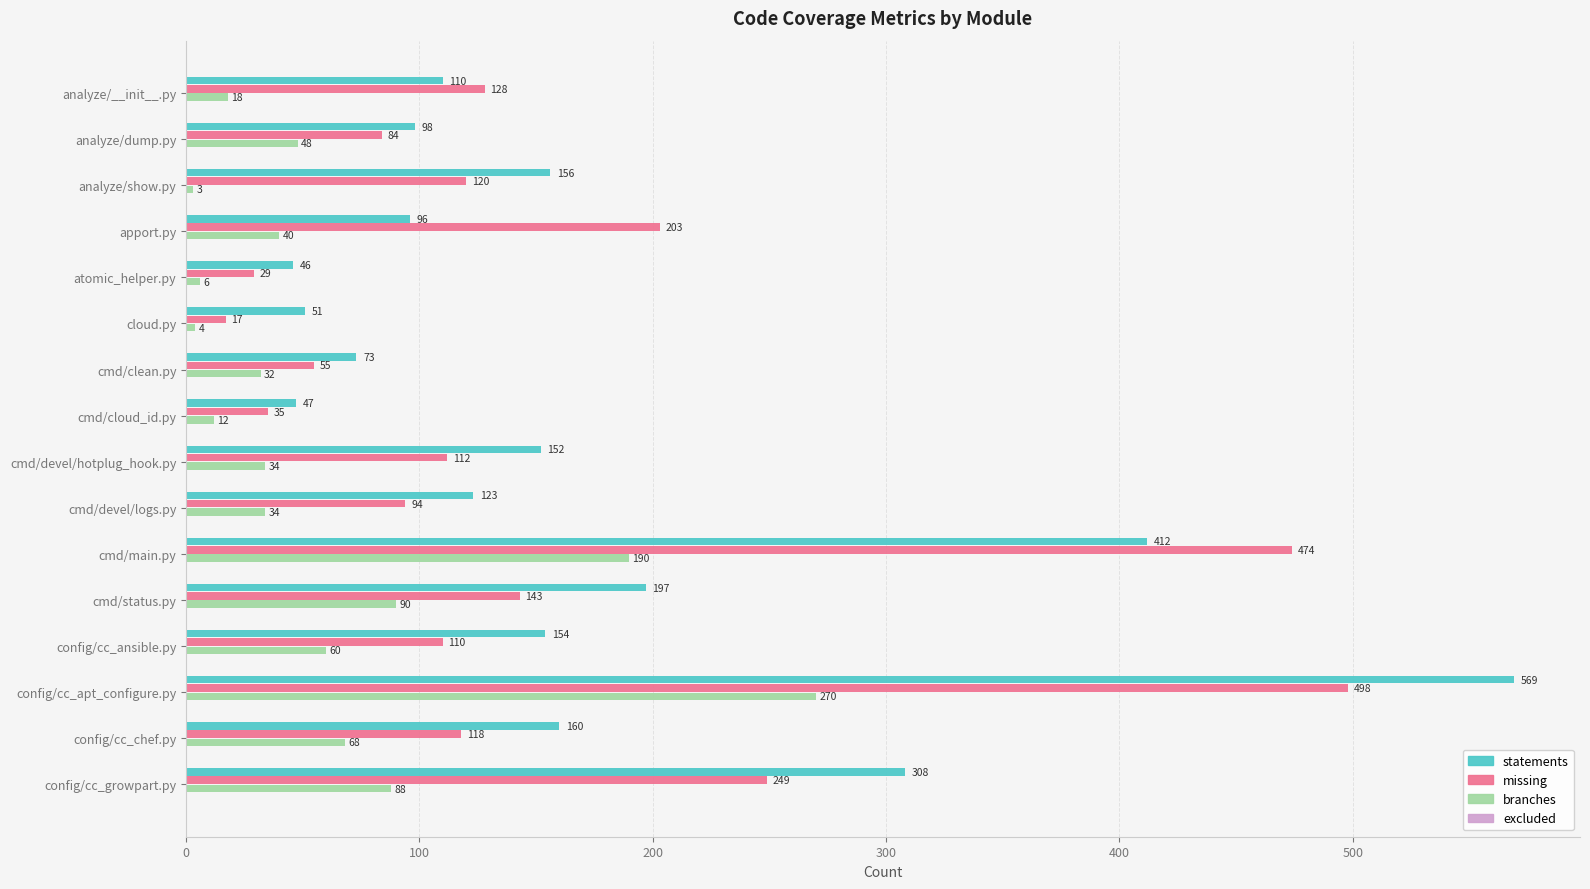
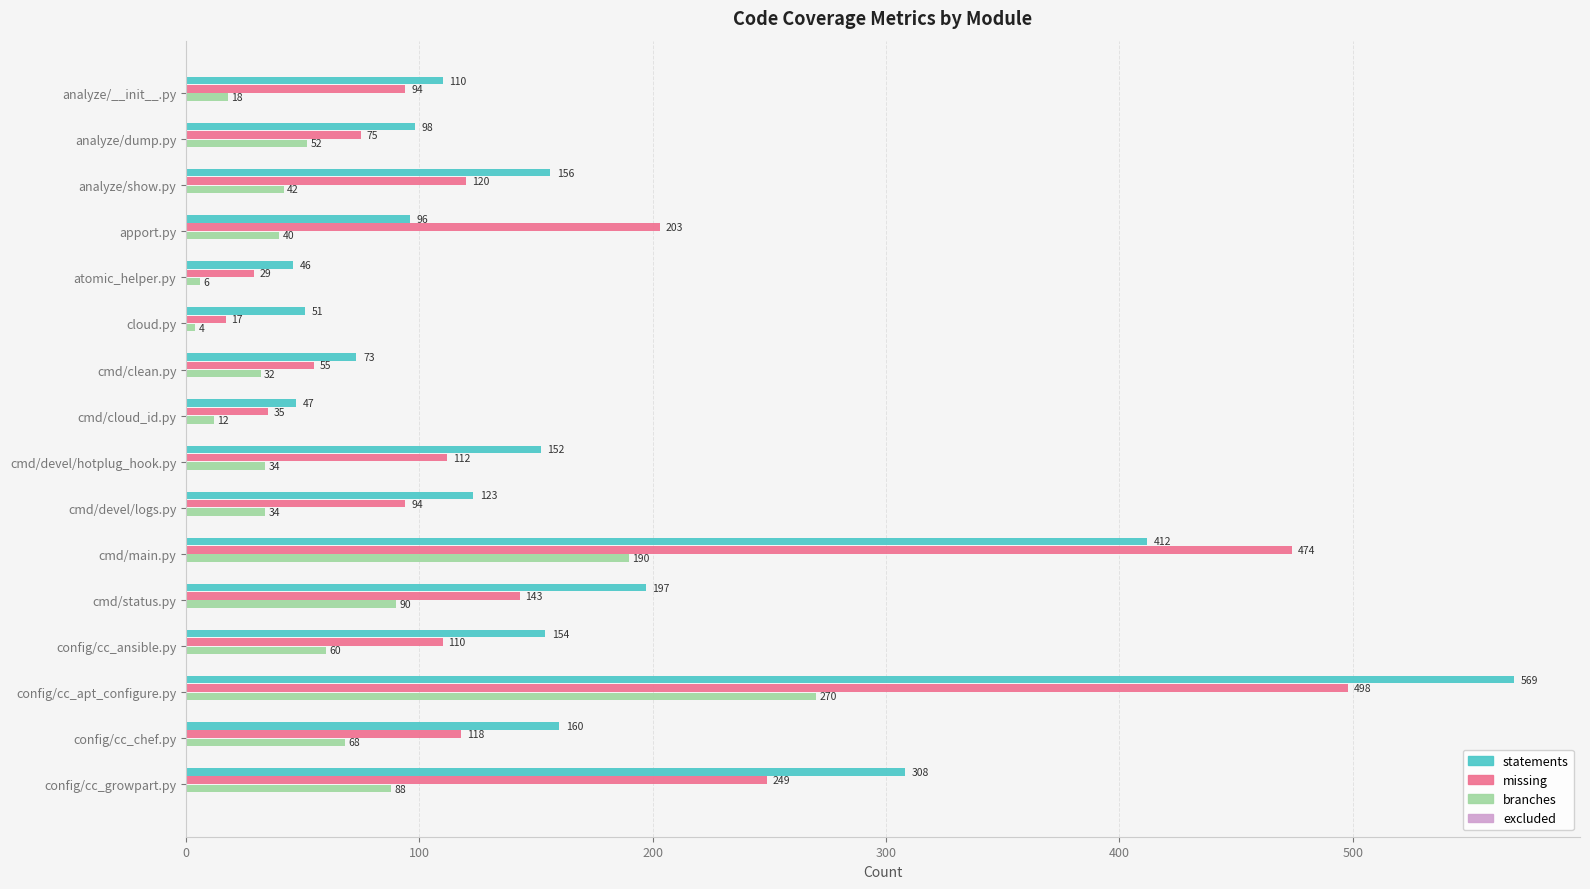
  {
    "statements": {
      "analyze/__init__.py": 110,
      "analyze/dump.py": 98,
      "analyze/show.py": 156,
      "apport.py": 96,
      "atomic_helper.py": 46,
      "cloud.py": 51,
      "cmd/clean.py": 73,
      "cmd/cloud_id.py": 47,
      "cmd/devel/hotplug_hook.py": 152,
      "cmd/devel/logs.py": 123,
      "cmd/main.py": 412,
      "cmd/status.py": 197,
      "config/cc_ansible.py": 154,
      "config/cc_apt_configure.py": 569,
      "config/cc_chef.py": 160,
      "config/cc_growpart.py": 308
    },
    "missing": {
-     "analyze/__init__.py": 128,
-     "analyze/dump.py": 84,
+     "analyze/__init__.py": 94,
+     "analyze/dump.py": 75,
      "analyze/show.py": 120,
      "apport.py": 203,
      "atomic_helper.py": 29,
      "cloud.py": 17,
      "cmd/clean.py": 55,
      "cmd/cloud_id.py": 35,
      "cmd/devel/hotplug_hook.py": 112,
      "cmd/devel/logs.py": 94,
      "cmd/main.py": 474,
      "cmd/status.py": 143,
      "config/cc_ansible.py": 110,
      "config/cc_apt_configure.py": 498,
      "config/cc_chef.py": 118,
      "config/cc_growpart.py": 249
    },
    "branches": {
      "analyze/__init__.py": 18,
-     "analyze/dump.py": 48,
-     "analyze/show.py": 3,
+     "analyze/dump.py": 52,
+     "analyze/show.py": 42,
      "apport.py": 40,
      "atomic_helper.py": 6,
      "cloud.py": 4,
      "cmd/clean.py": 32,
      "cmd/cloud_id.py": 12,
      "cmd/devel/hotplug_hook.py": 34,
      "cmd/devel/logs.py": 34,
      "cmd/main.py": 190,
      "cmd/status.py": 90,
      "config/cc_ansible.py": 60,
      "config/cc_apt_configure.py": 270,
      "config/cc_chef.py": 68,
      "config/cc_growpart.py": 88
    },
    "excluded": {
      "analyze/__init__.py": 0,
      "analyze/dump.py": 0,
      "analyze/show.py": 0,
      "apport.py": 0,
      "atomic_helper.py": 0,
      "cloud.py": 0,
      "cmd/clean.py": 0,
      "cmd/cloud_id.py": 0,
      "cmd/devel/hotplug_hook.py": 0,
      "cmd/devel/logs.py": 0,
      "cmd/main.py": 0,
      "cmd/status.py": 0,
      "config/cc_ansible.py": 0,
      "config/cc_apt_configure.py": 0,
      "config/cc_chef.py": 0,
      "config/cc_growpart.py": 0
    }
  }
